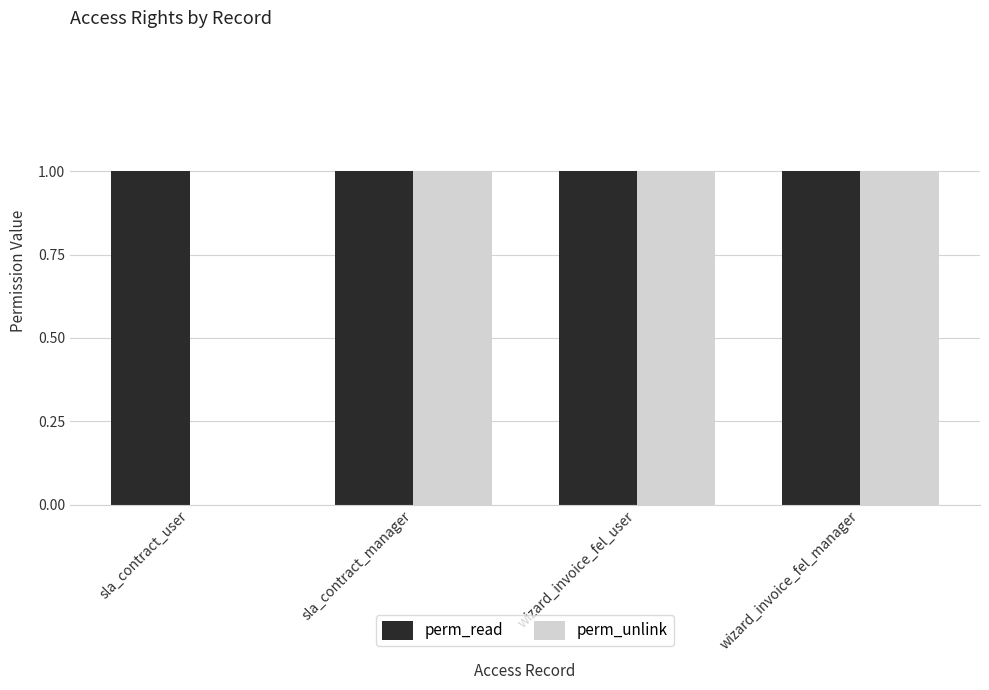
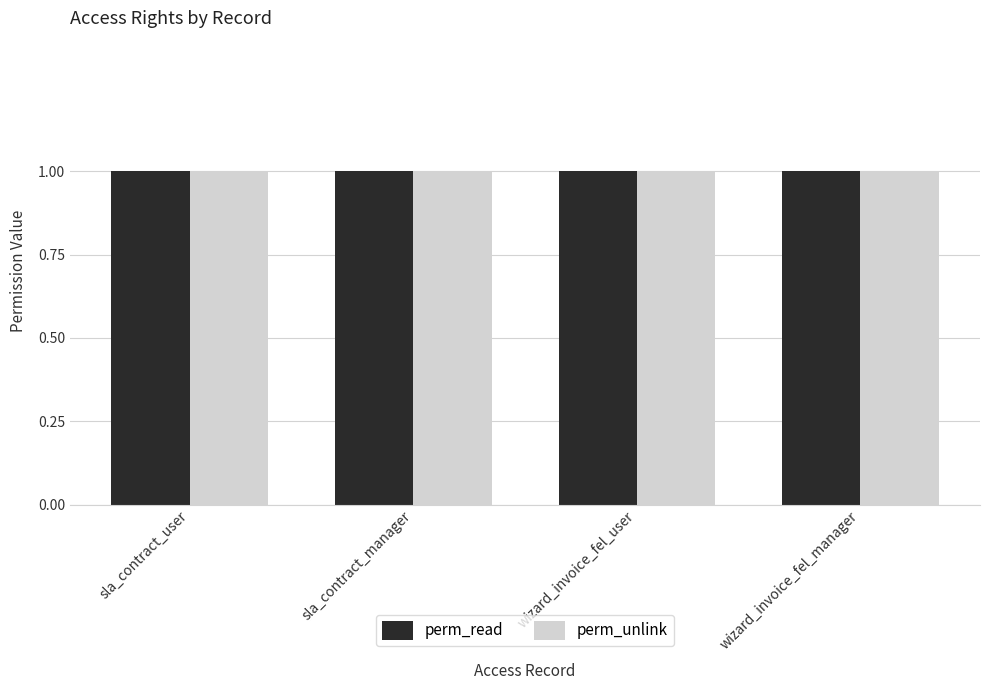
  {
    "perm_read": {
      "sla_contract_user": 1,
      "sla_contract_manager": 1,
      "wizard_invoice_fel_user": 1,
      "wizard_invoice_fel_manager": 1
    },
    "perm_unlink": {
-     "sla_contract_user": 0,
+     "sla_contract_user": 1,
      "sla_contract_manager": 1,
      "wizard_invoice_fel_user": 1,
      "wizard_invoice_fel_manager": 1
    }
  }
